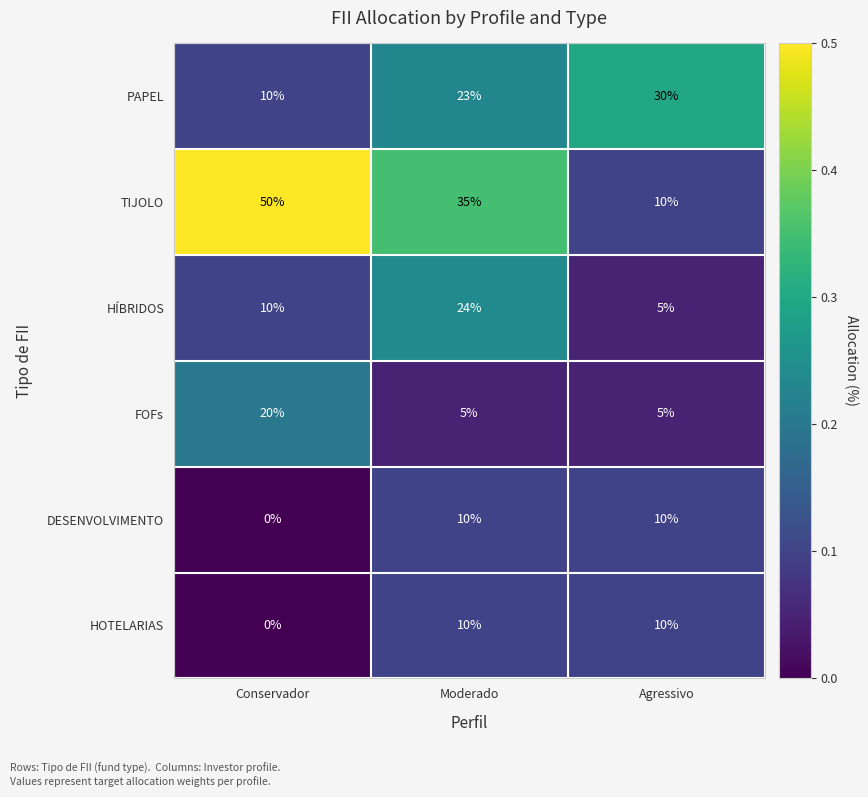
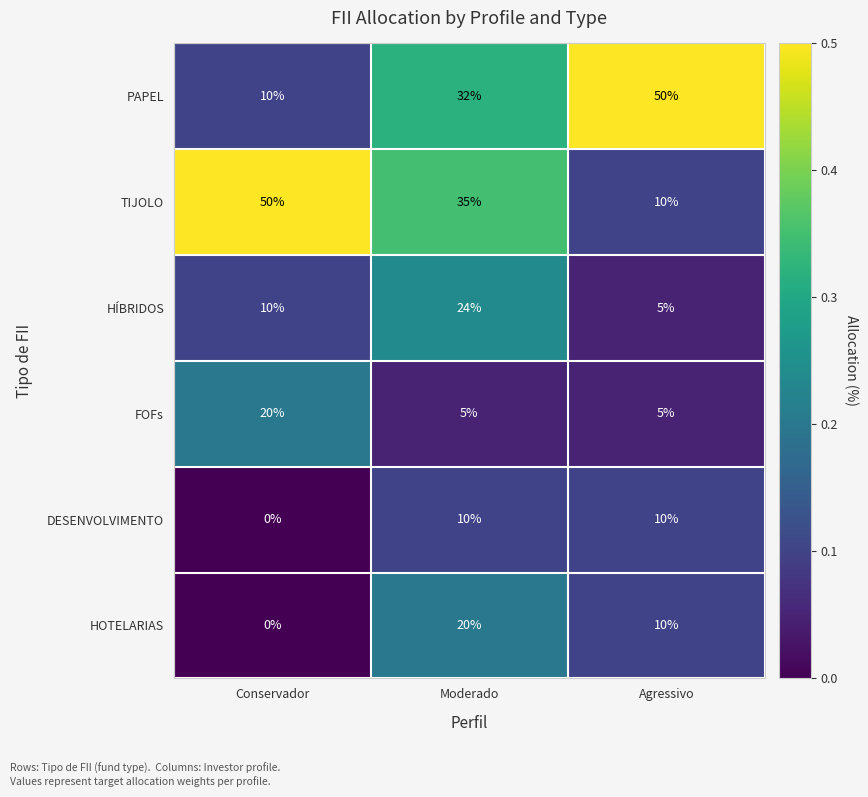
  {
    "PAPEL": {
      "Conservador": "10%",
-     "Moderado": "23%",
-     "Agressivo": "30%"
+     "Moderado": "32%",
+     "Agressivo": "50%"
    },
    "TIJOLO": {
      "Conservador": "50%",
      "Moderado": "35%",
      "Agressivo": "10%"
    },
    "HÍBRIDOS": {
      "Conservador": "10%",
      "Moderado": "24%",
      "Agressivo": "5%"
    },
    "FOFs": {
      "Conservador": "20%",
      "Moderado": "5%",
      "Agressivo": "5%"
    },
    "DESENVOLVIMENTO": {
      "Conservador": "0%",
      "Moderado": "10%",
      "Agressivo": "10%"
    },
    "HOTELARIAS": {
      "Conservador": "0%",
-     "Moderado": "10%",
+     "Moderado": "20%",
      "Agressivo": "10%"
    }
  }
